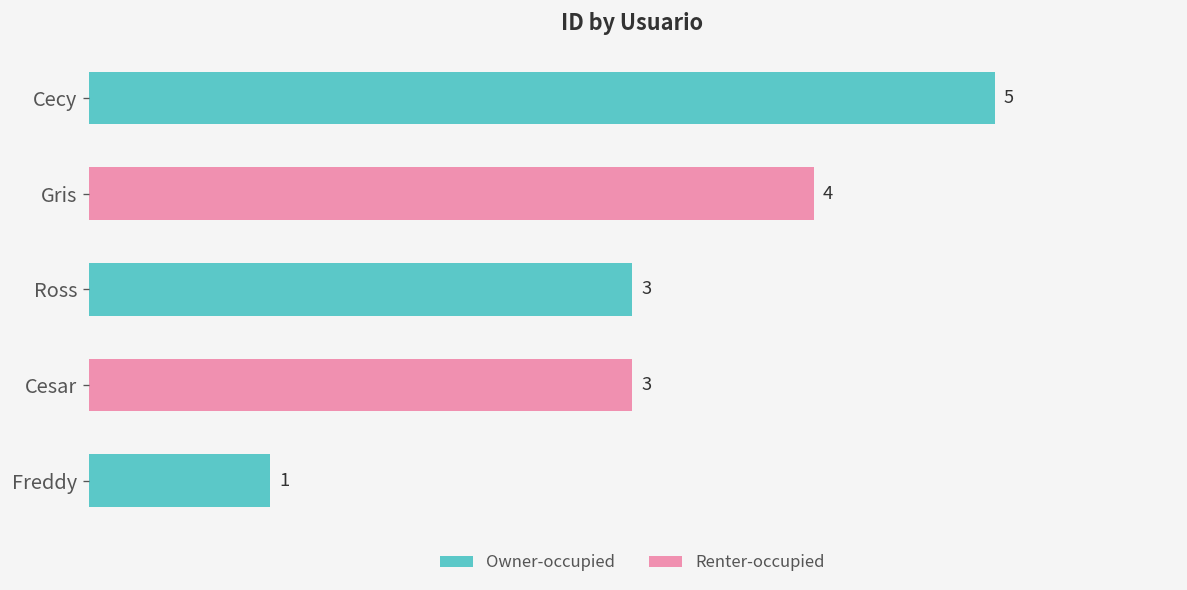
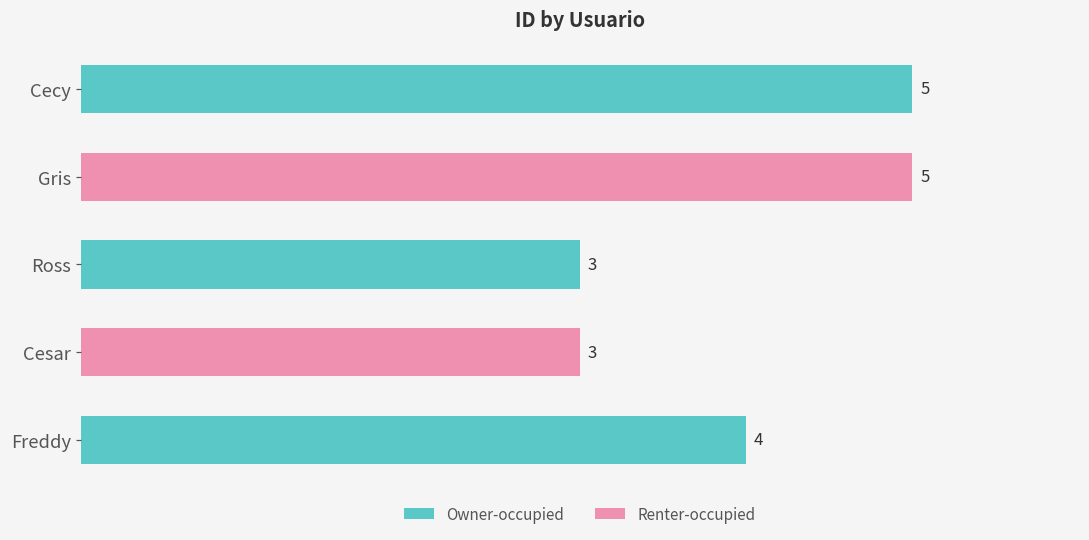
  {
    "Cecy": 5,
-   "Gris": 4,
+   "Gris": 5,
    "Ross": 3,
    "Cesar": 3,
-   "Freddy": 1
+   "Freddy": 4
  }
